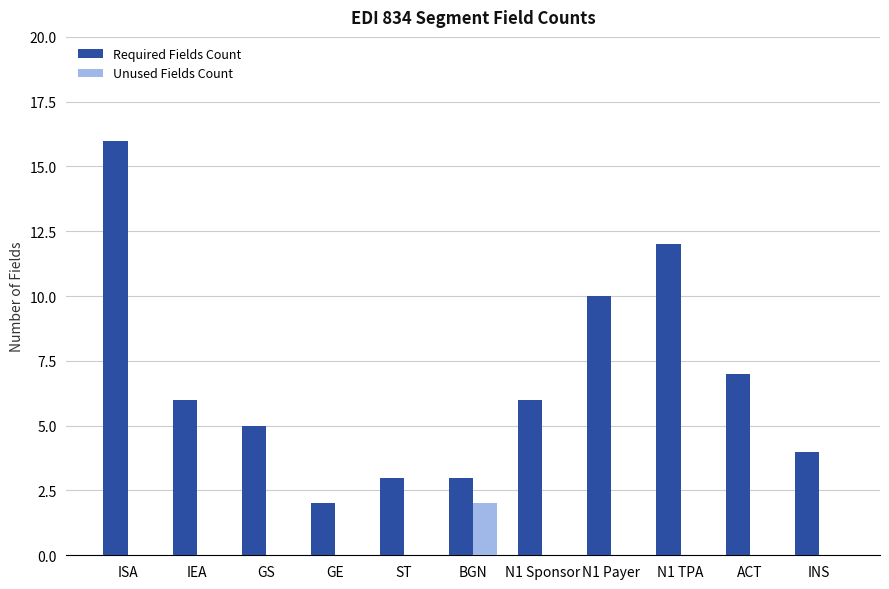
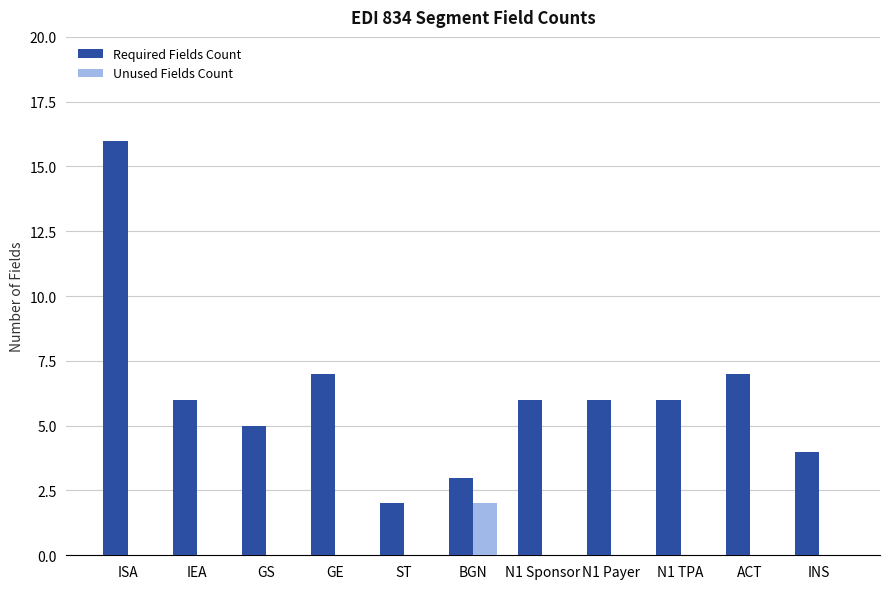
  {
    "Required Fields Count": {
      "ISA": 16,
      "IEA": 6,
      "GS": 5,
-     "GE": 2,
-     "ST": 3,
+     "GE": 7,
+     "ST": 2,
      "BGN": 3,
      "N1 Sponsor": 6,
-     "N1 Payer": 10,
-     "N1 TPA": 12,
+     "N1 Payer": 6,
+     "N1 TPA": 6,
      "ACT": 7,
      "INS": 4
    },
    "Unused Fields Count": {
      "ISA": 0,
      "IEA": 0,
      "GS": 0,
      "GE": 0,
      "ST": 0,
      "BGN": 2,
      "N1 Sponsor": 0,
      "N1 Payer": 0,
      "N1 TPA": 0,
      "ACT": 0,
      "INS": 0
    }
  }
